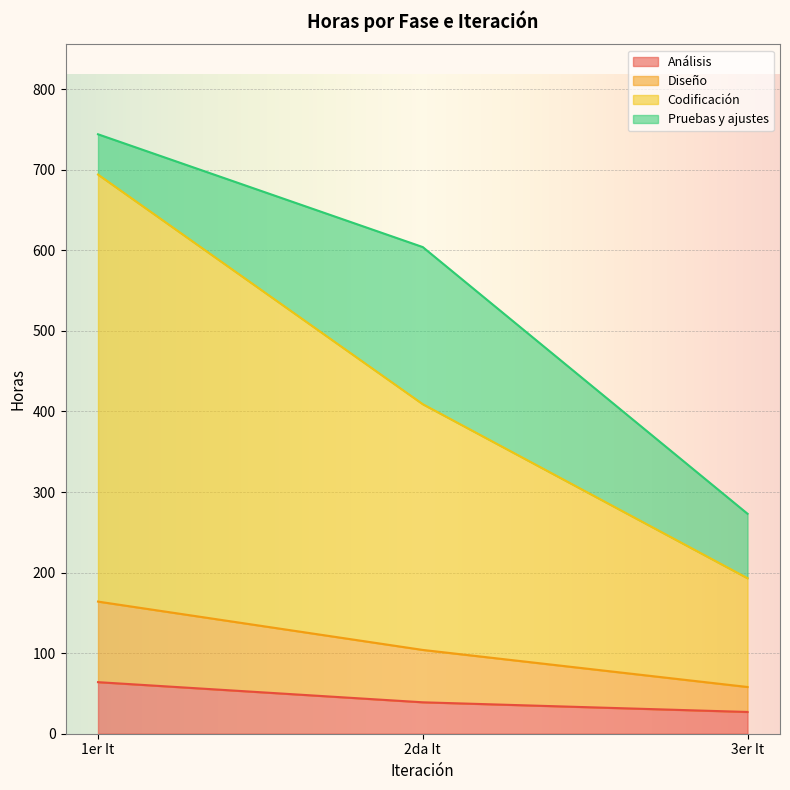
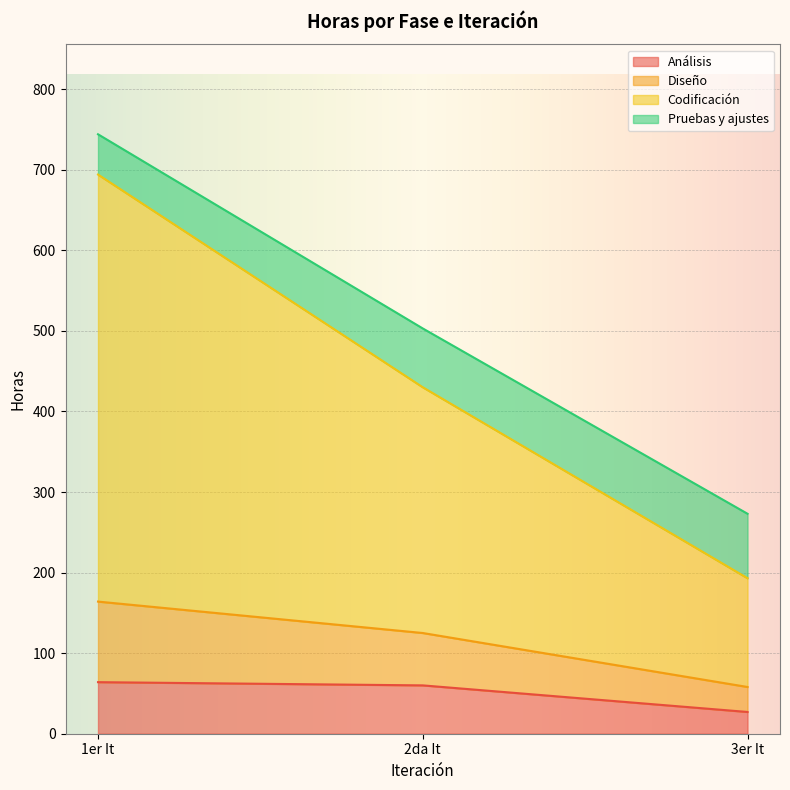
  {
    "Análisis": {
      "1er It": 60,
-     "2da It": 40,
+     "2da It": 60,
      "3er It": 30
    },
    "Pruebas y ajustes": {
      "1er It": 50,
-     "2da It": 200,
+     "2da It": 70,
      "3er It": 80
    }
  }
